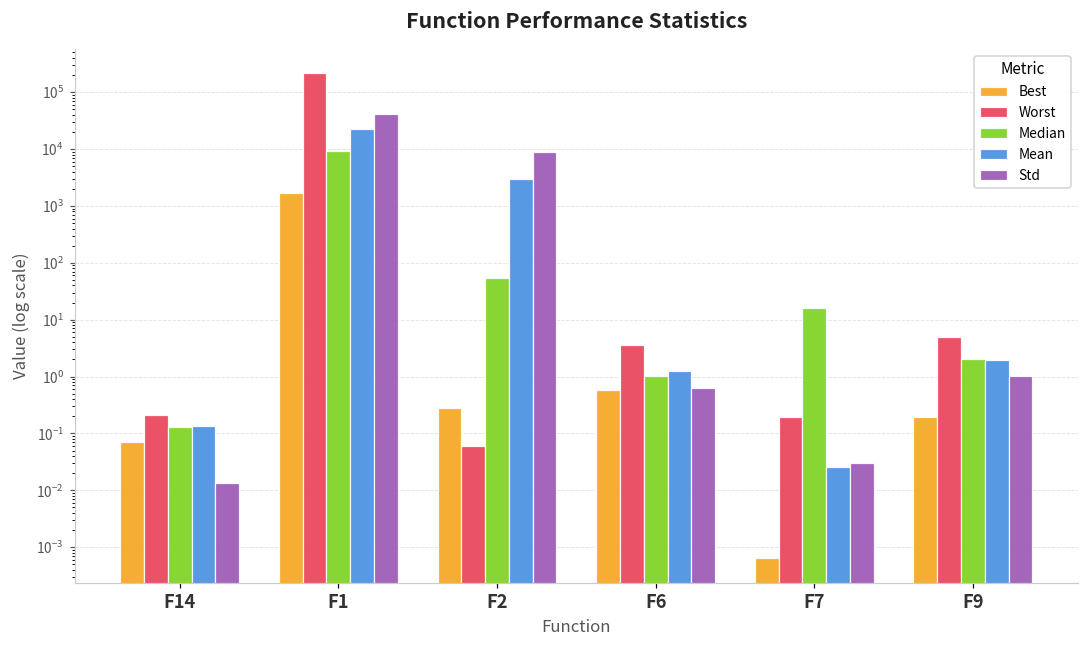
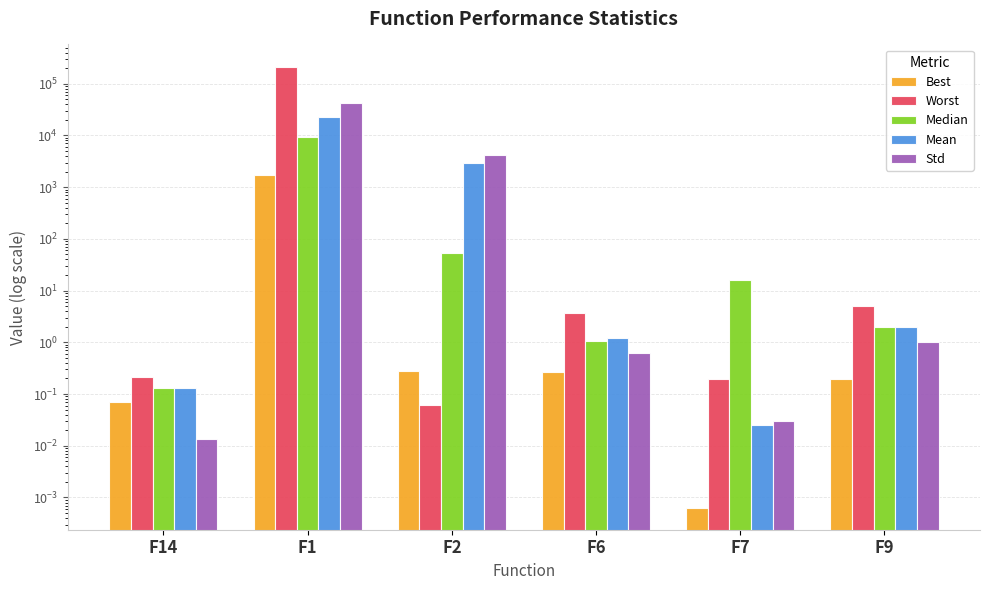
  {
    "Best": {
      "F14": 0.07,
      "F1": 1700,
      "F2": 0.3,
-     "F6": 0.6,
+     "F6": 0.3,
      "F7": 0.0006,
      "F9": 0.2
    },
    "Worst": {
      "F14": 0.2,
      "F1": 220000,
      "F2": 0.06,
      "F6": 4,
      "F7": 0.2,
      "F9": 5
    },
    "Median": {
      "F14": 0.13,
      "F1": 9000,
      "F2": 50,
      "F6": 1.0,
      "F7": 16,
      "F9": 2.0
    },
    "Mean": {
      "F14": 0.13,
      "F1": 22000,
      "F2": 3000,
      "F6": 1.2,
      "F7": 0.03,
      "F9": 2.0
    },
    "Std": {
      "F14": 0.013,
      "F1": 40000,
-     "F2": 9000,
+     "F2": 4000,
      "F6": 0.6,
      "F7": 0.03,
      "F9": 1
    }
  }
